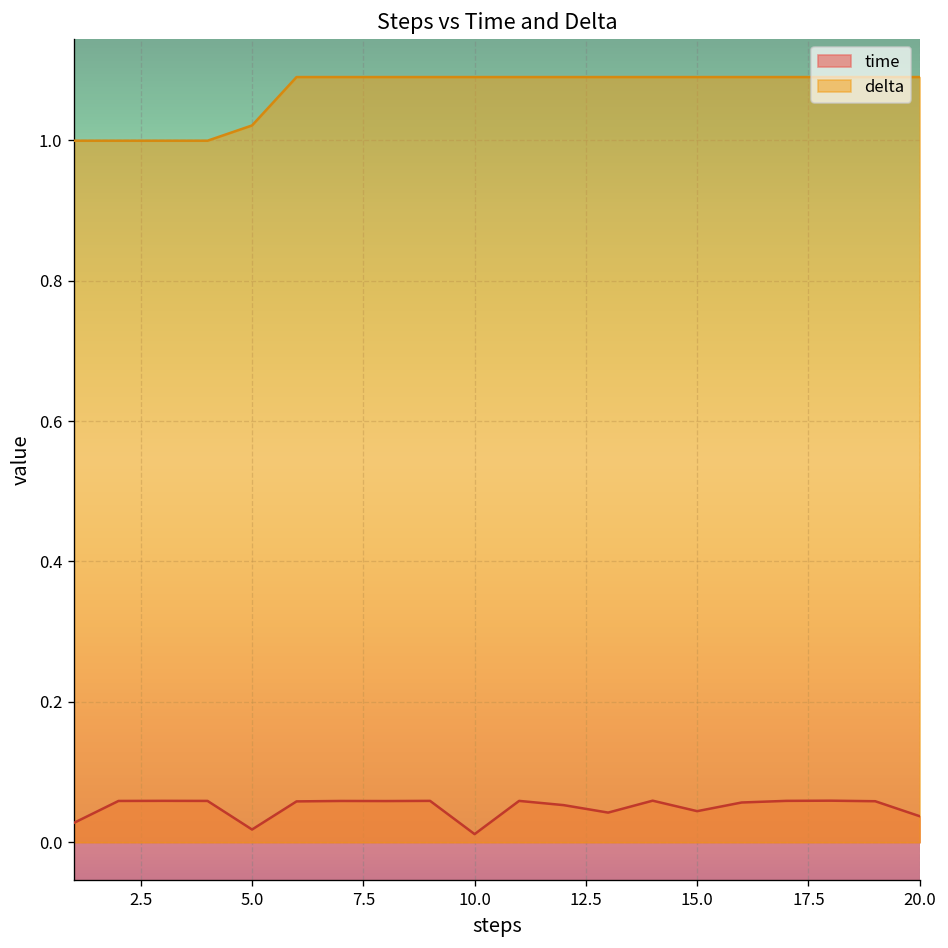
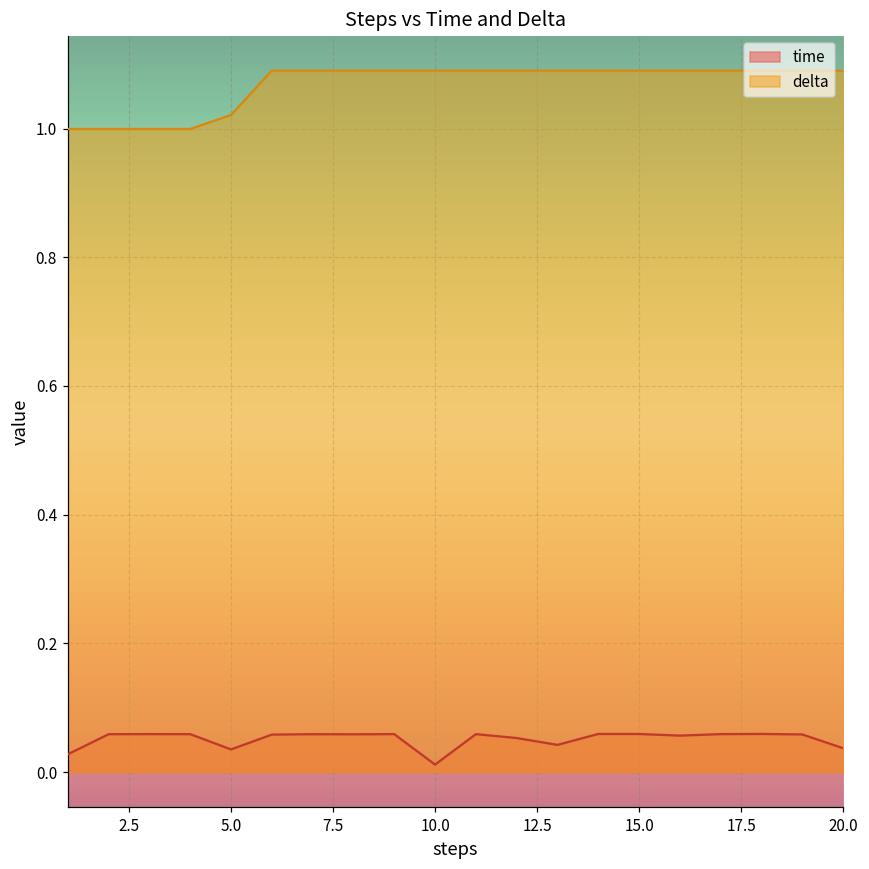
  {
    "time": {
-     "5.0": 0.02,
+     "5.0": 0.04,
      "10.0": 0.01,
-     "15.0": 0.04,
+     "15.0": 0.06,
      "20.0": 0.04
    },
    "delta": {
      "5.0": 1.02,
      "10.0": 1.09,
      "15.0": 1.09,
      "20.0": 1.09
    }
  }
